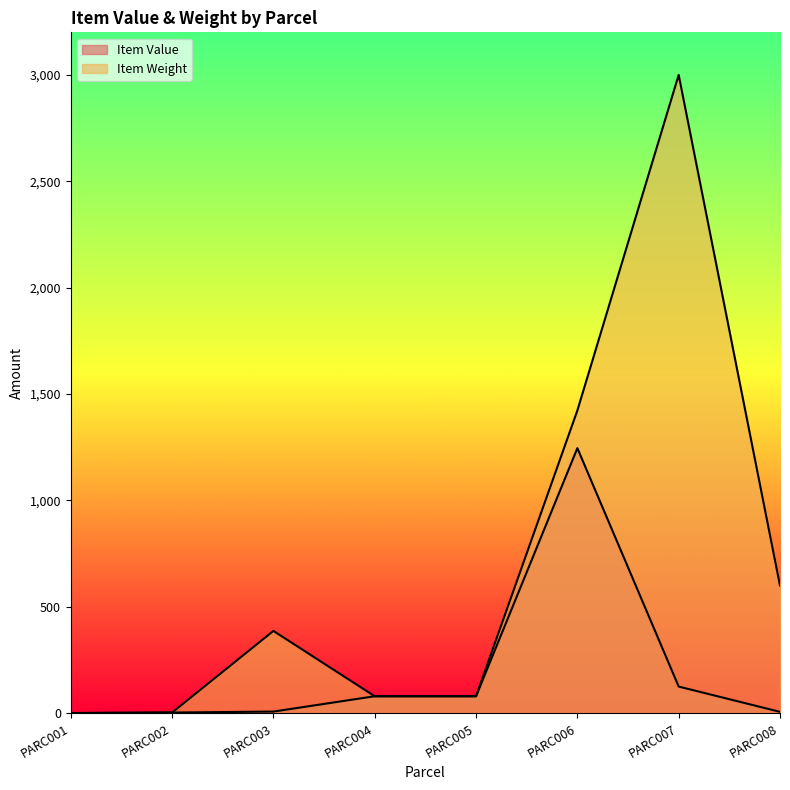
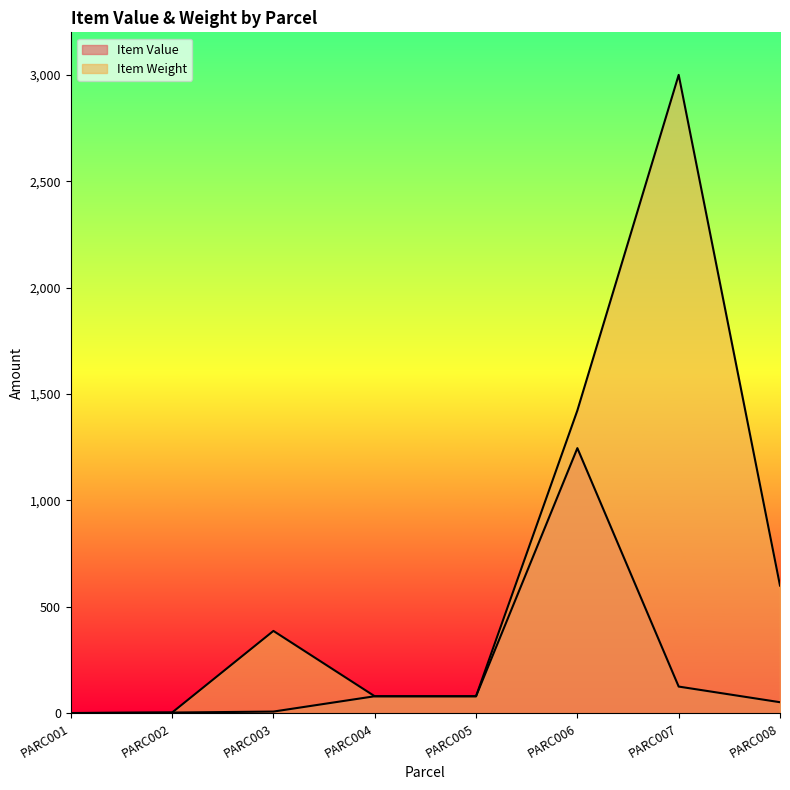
  {
    "Item Value": {
      "PARC003": "10",
      "PARC006": "1,250",
      "PARC007": "130",
-     "PARC008": "10"
+     "PARC008": "50"
    },
    "Item Weight": {
      "PARC003": "390",
      "PARC006": "1,420",
      "PARC007": "3,000",
      "PARC008": "600"
    }
  }
